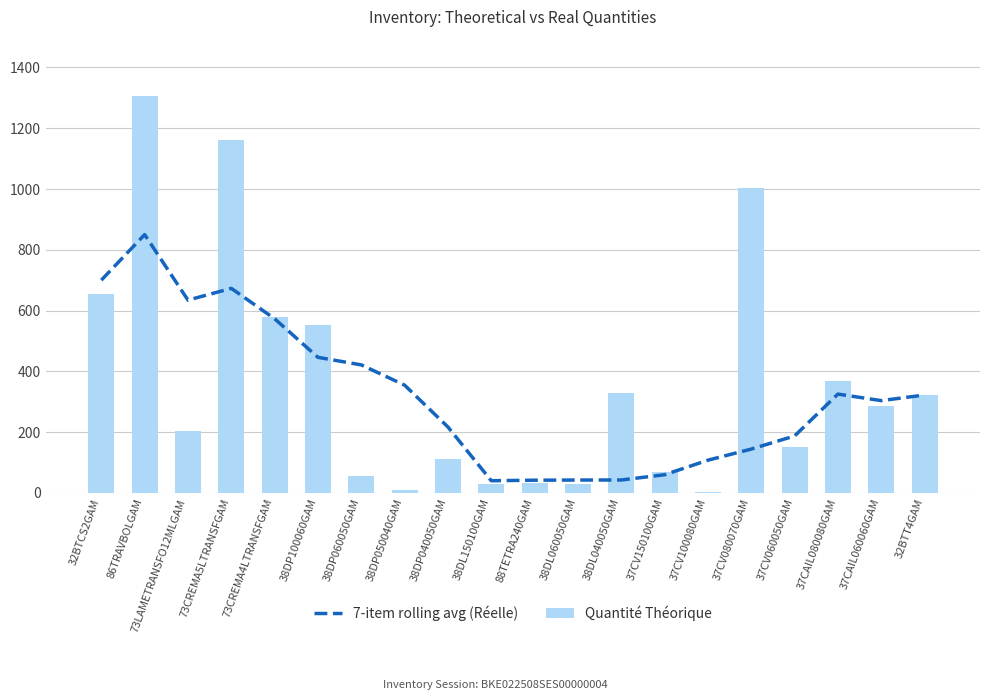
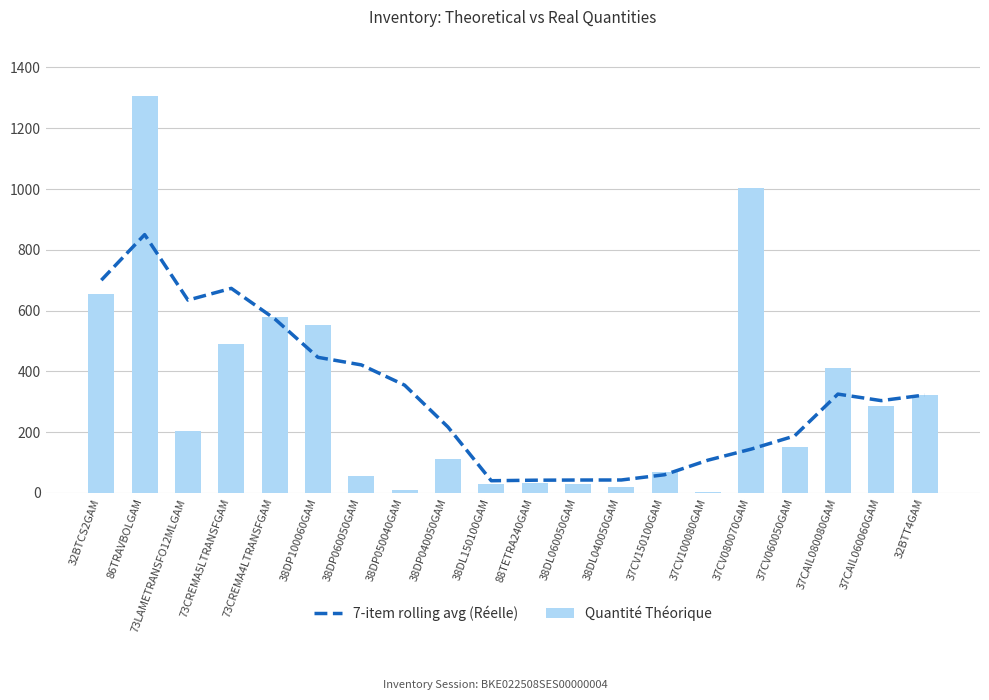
  {
    "7-item rolling avg (Réelle)": {
      "32BTCS2GAM": 700,
      "86TRAVBOLGAM": 850,
      "73LAMETRANSFO12MLGAM": 630,
      "73CREMA5LTRANSFGAM": 670,
      "73CREMA4LTRANSFGAM": 570,
      "38DP100060GAM": 450,
      "38DP060050GAM": 420,
      "38DP050040GAM": 350,
      "38DP040050GAM": 220,
      "38DL150100GAM": 40,
      "88TETRA240GAM": 40,
      "38DL060050GAM": 40,
      "38DL040050GAM": 40,
      "37CV150100GAM": 60,
      "37CV100080GAM": 110,
      "37CV080070GAM": 140,
      "37CV060050GAM": 190,
      "37CAIL080080GAM": 330,
      "37CAIL060060GAM": 300,
      "32BTT4GAM": 320
    },
    "Quantité Théorique": {
      "32BTCS2GAM": 660,
      "86TRAVBOLGAM": 1310,
      "73LAMETRANSFO12MLGAM": 200,
-     "73CREMA5LTRANSFGAM": 1160,
+     "73CREMA5LTRANSFGAM": 490,
      "73CREMA4LTRANSFGAM": 580,
      "38DP100060GAM": 550,
      "38DP060050GAM": 60,
      "38DP050040GAM": 10,
      "38DP040050GAM": 110,
      "38DL150100GAM": 30,
      "88TETRA240GAM": 30,
      "38DL060050GAM": 30,
-     "38DL040050GAM": 330,
+     "38DL040050GAM": 20,
      "37CV150100GAM": 70,
      "37CV080070GAM": 1000,
      "37CV060050GAM": 150,
-     "37CAIL080080GAM": 370,
+     "37CAIL080080GAM": 410,
      "37CAIL060060GAM": 290,
      "32BTT4GAM": 320
    }
  }
